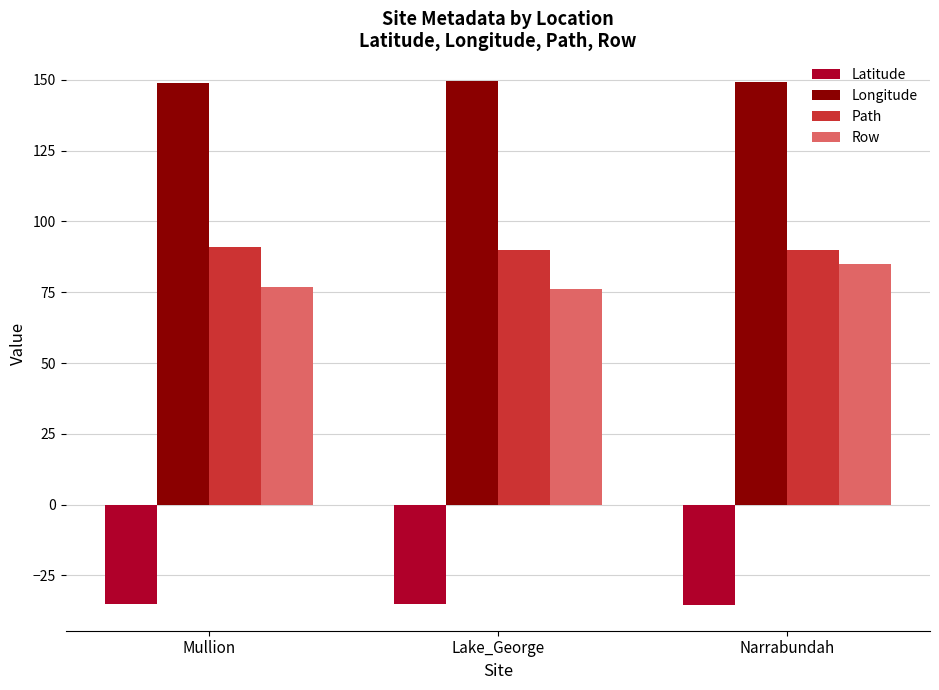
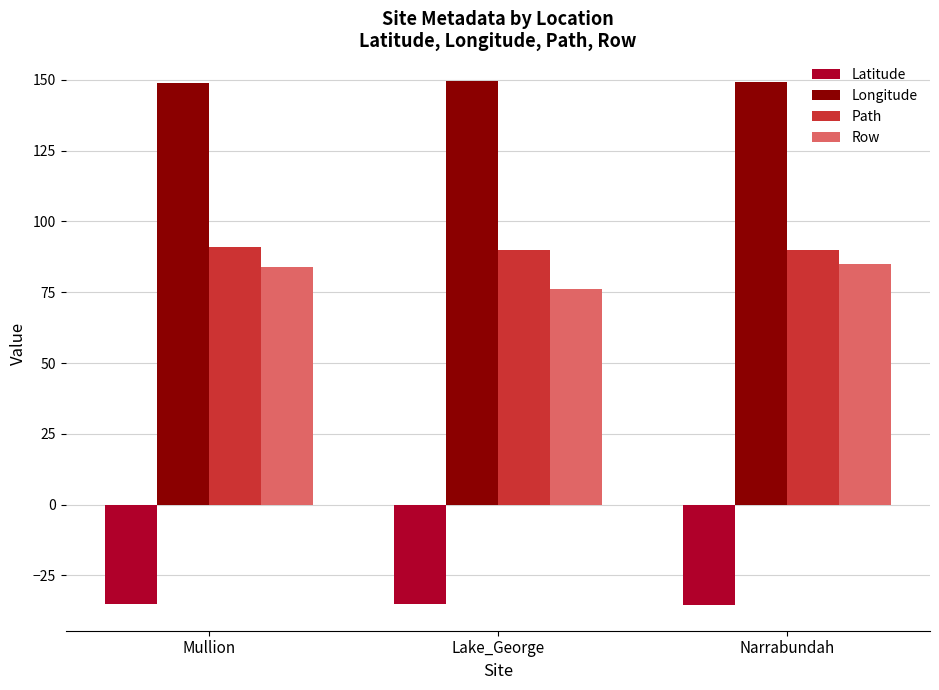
  {
    "Row": {
-     "Mullion": 77,
+     "Mullion": 84,
      "Lake_George": 76,
      "Narrabundah": 85
    }
  }
